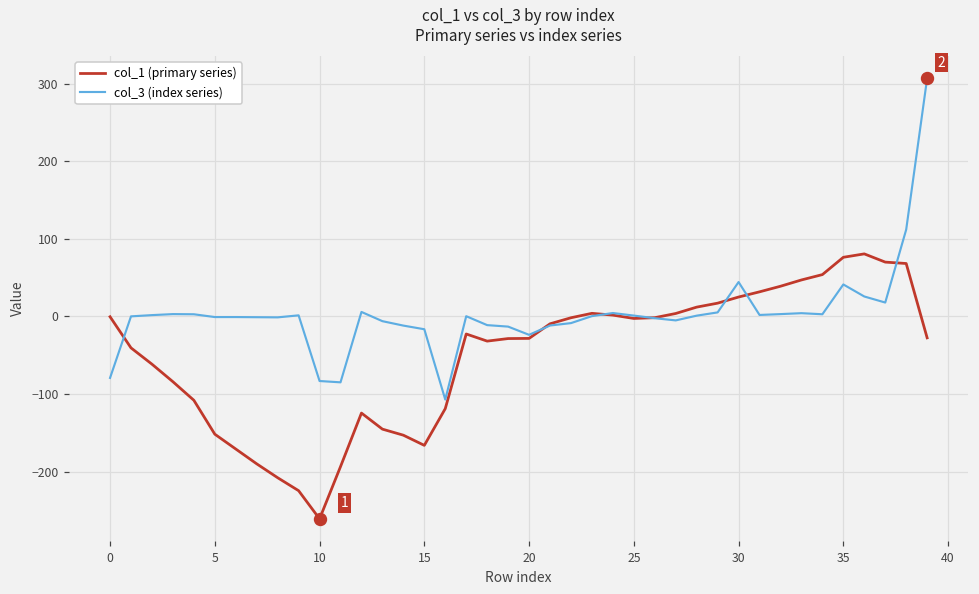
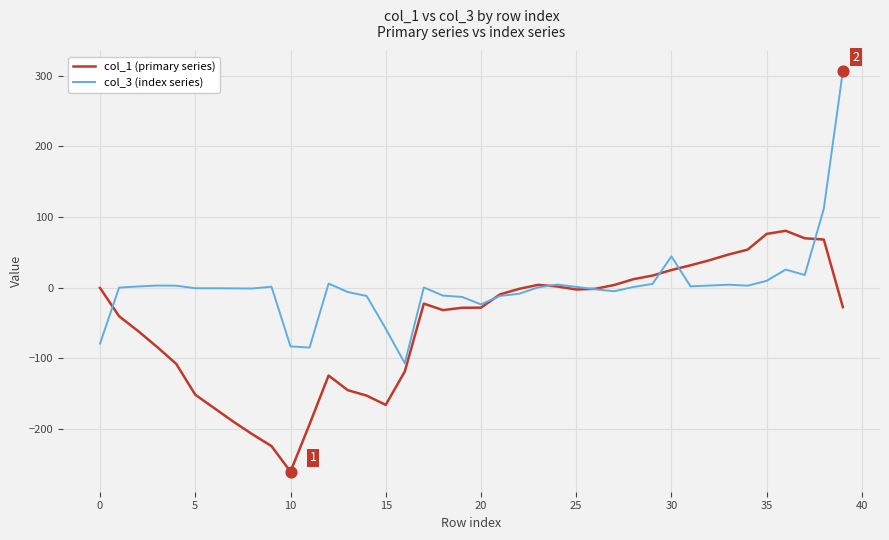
  {
    "col_3 (index series)": {
      "0": -80,
      "5": 0,
      "10": -80,
-     "15": -20,
+     "15": -60,
      "20": -20,
      "25": 0,
      "30": 40,
-     "35": 40
+     "35": 10
    }
  }
